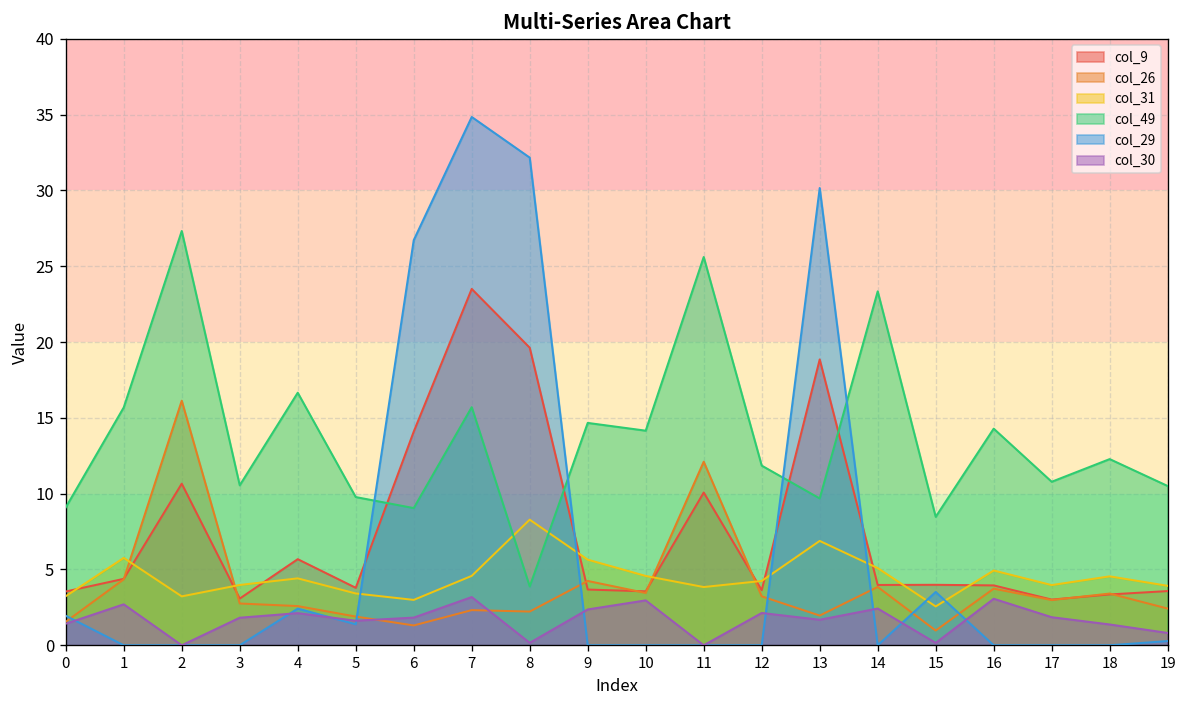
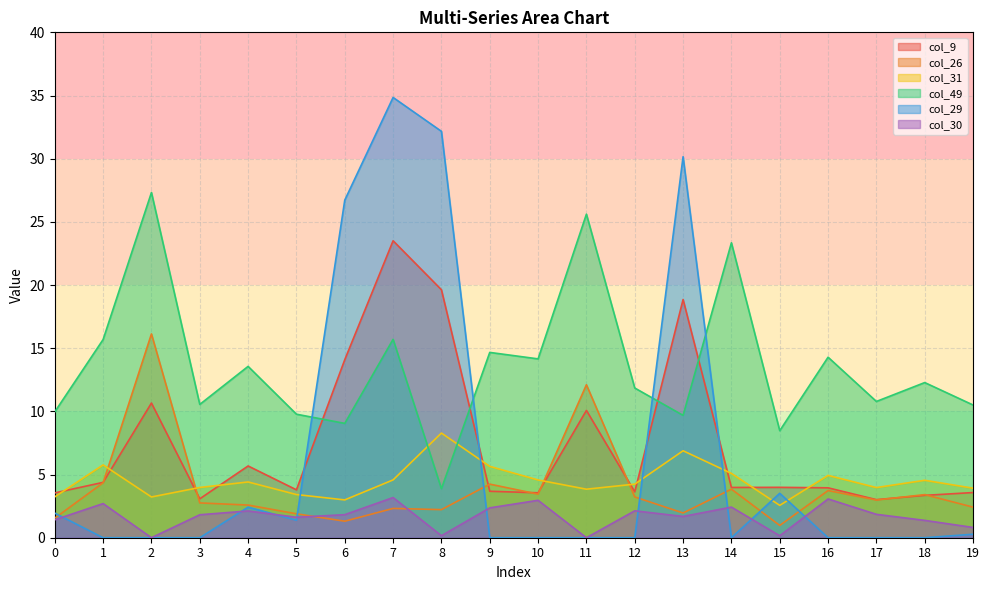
  {
    "col_49": {
-     "0": 9.1,
+     "0": 10.0,
      "1": 15.7,
      "2": 27.3,
      "3": 10.6,
-     "4": 16.7,
+     "4": 13.6,
      "5": 9.8,
      "6": 9.0,
      "7": 15.7,
      "8": 3.9,
      "9": 14.7,
      "10": 14.2,
      "11": 25.6,
      "12": 11.8,
      "13": 9.7,
      "14": 23.3,
      "15": 8.5,
      "16": 14.3,
      "17": 10.8,
      "18": 12.3,
      "19": 10.5
    },
    "col_29": {
      "0": 1.9,
      "1": 0.0,
      "3": 0.0,
      "5": 1.4,
      "6": 26.7,
      "7": 34.8,
      "8": 32.2,
      "9": 0.0,
      "10": 0.0,
      "12": 0.0,
      "13": 30.2,
      "14": 0.0,
      "15": 3.5,
      "16": 0.0,
      "17": 0.0,
      "18": 0.0,
      "19": 0.3
    },
    "col_30": {
      "1": 2.7,
      "3": 1.8,
      "4": 2.1,
      "5": 1.6,
      "6": 1.8,
      "7": 3.2,
      "8": 0.2,
      "9": 2.4,
      "10": 3.0,
      "12": 2.1,
      "13": 1.7,
      "14": 2.4,
      "15": 0.2,
      "16": 3.1,
      "17": 1.9,
      "18": 1.4,
      "19": 0.8
    }
  }
